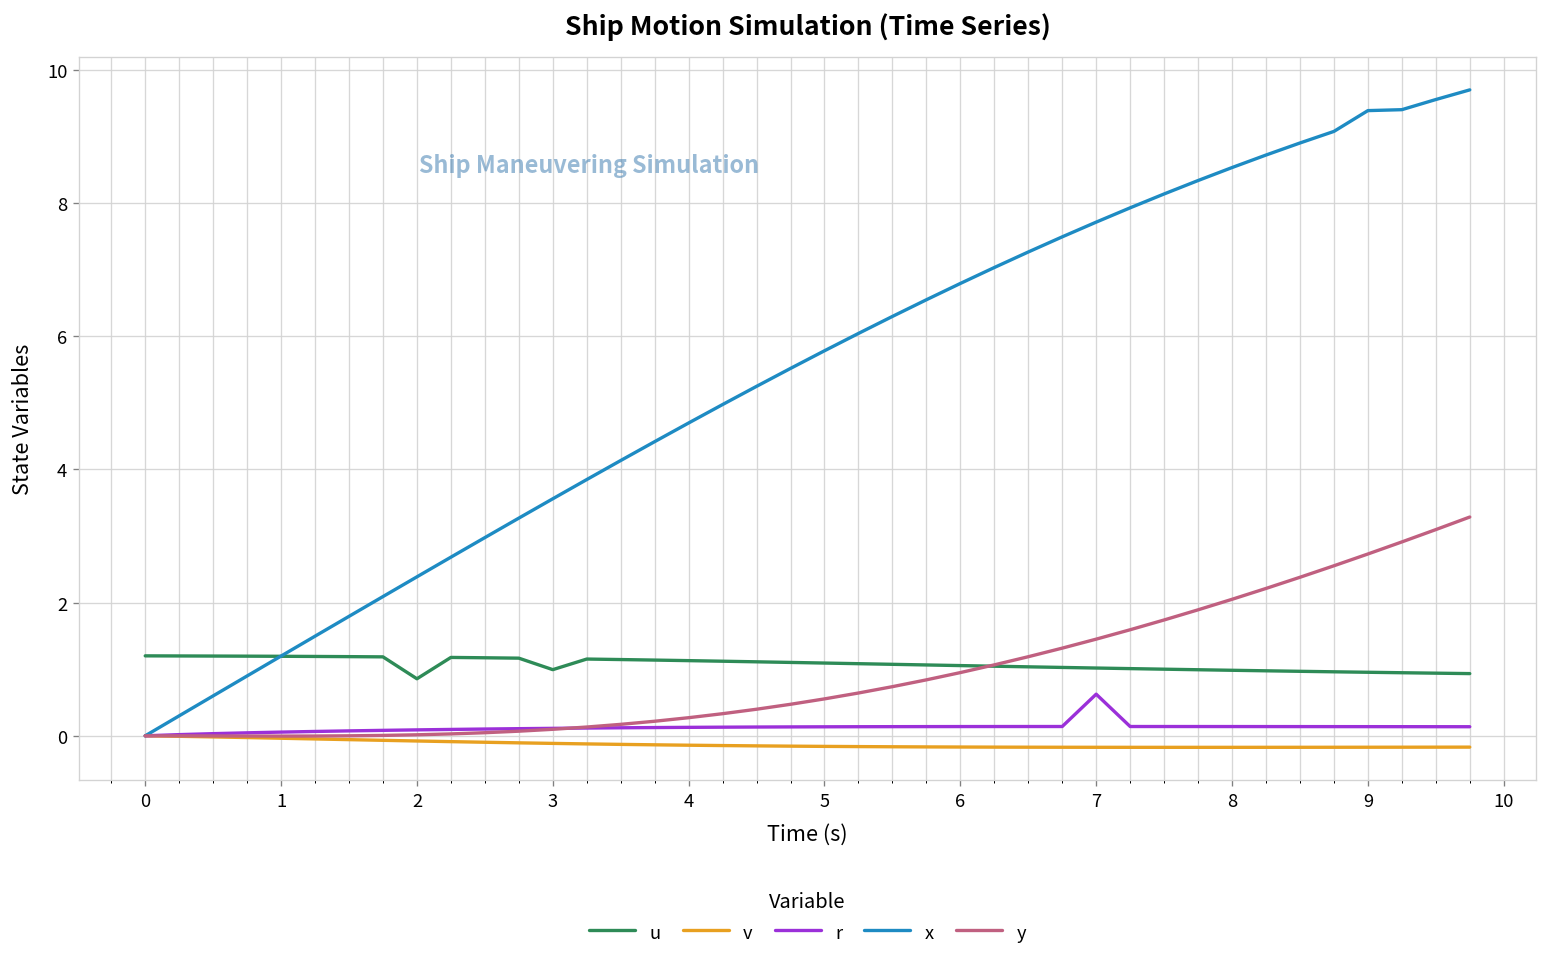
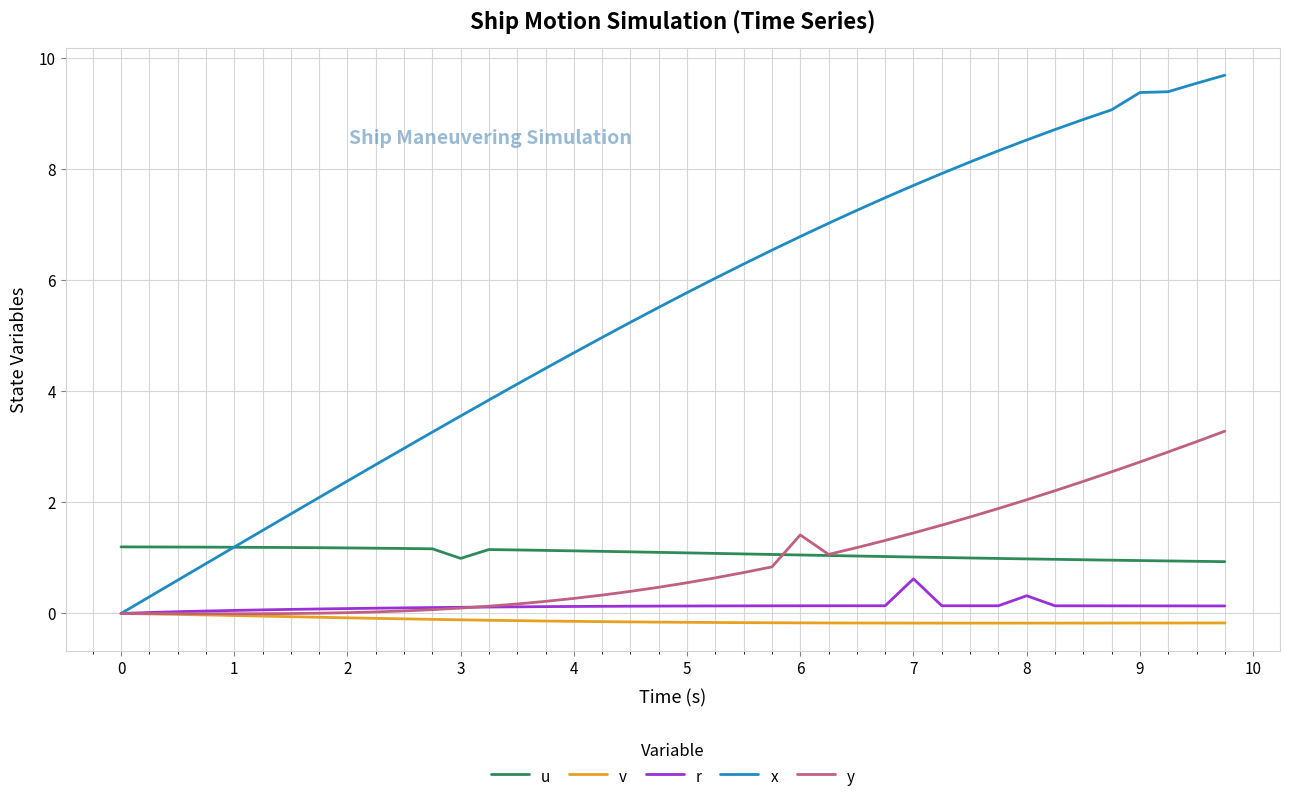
  {
    "u": {
      "0": 1.2,
-     "2": 0.9,
+     "2": 1.2,
      "3": 1.0,
      "4": 1.1,
      "5": 1.1,
      "6": 1.1,
      "7": 1.0,
      "8": 1.0,
      "9": 1.0
    },
    "v": {
      "2": -0.1,
      "3": -0.1,
      "4": -0.1,
      "5": -0.2,
      "6": -0.2,
      "7": -0.2,
      "8": -0.2,
      "9": -0.2
    },
    "r": {
      "1": 0.1,
      "2": 0.1,
      "4": 0.1,
      "5": 0.1,
      "6": 0.1,
      "7": 0.6,
-     "8": 0.1,
+     "8": 0.3,
      "9": 0.1
    },
    "x": {
      "2": 2.4,
      "3": 3.6,
      "4": 4.7,
      "5": 5.8,
      "6": 6.8,
      "7": 7.7,
      "8": 8.5,
      "9": 9.4
    },
    "y": {
      "2": 0.0,
      "4": 0.3,
      "5": 0.6,
-     "6": 0.9,
+     "6": 1.4,
      "7": 1.5,
      "8": 2.0,
      "9": 2.7
    }
  }
